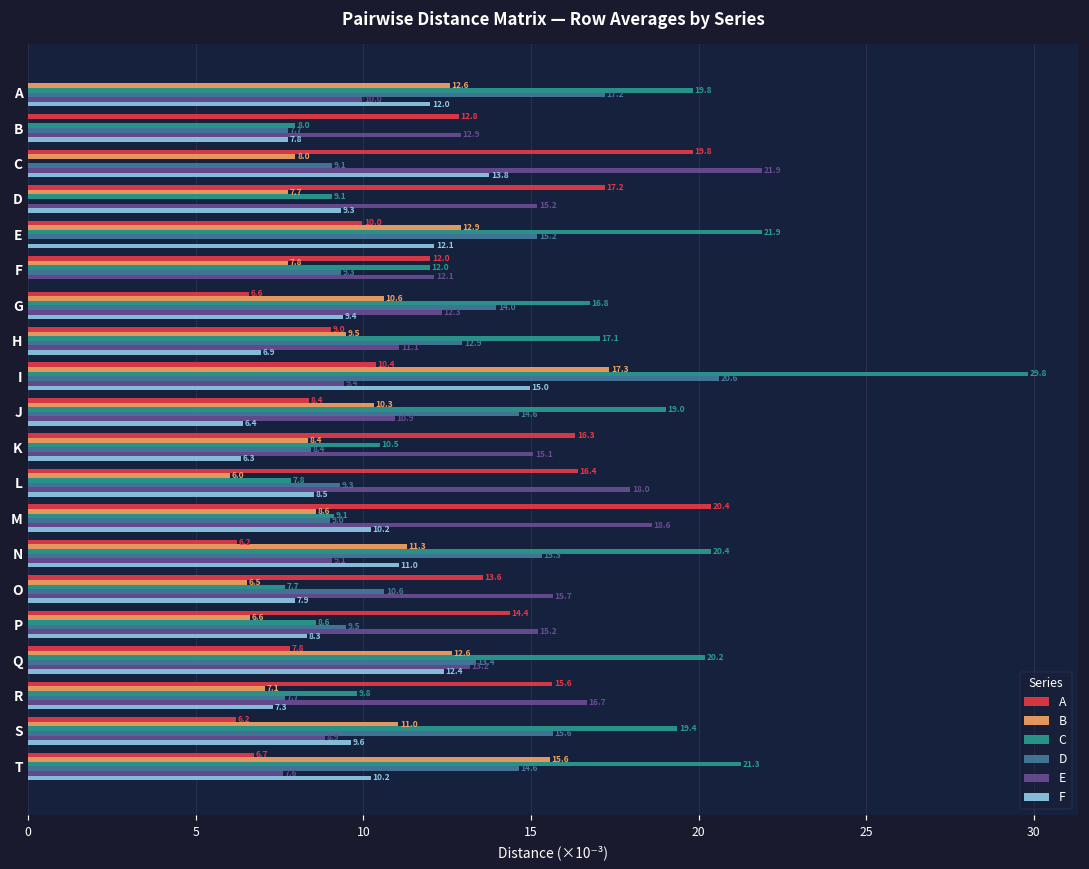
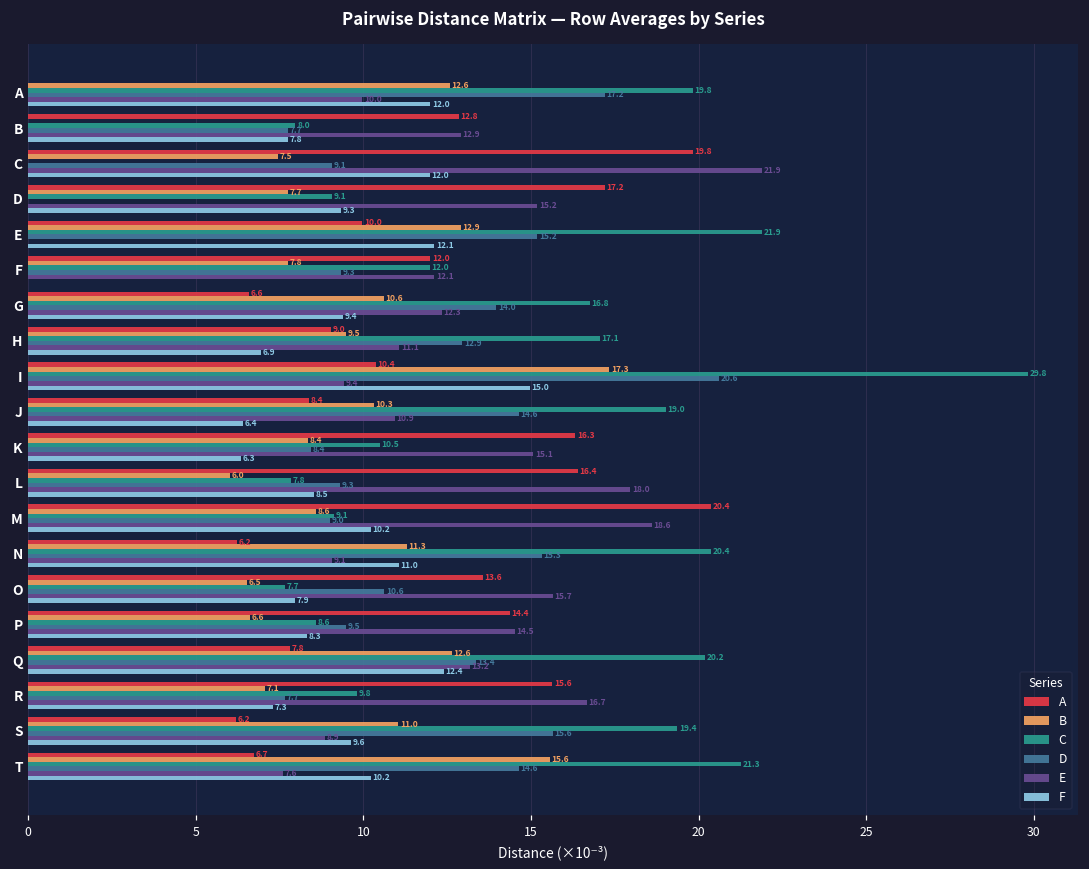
  {
    "A": {
      "B": 12.8,
      "C": 19.8,
      "D": 17.2,
      "E": 10.0,
      "F": 12.0,
      "G": 6.6,
      "H": 9.0,
      "I": 10.4,
      "J": 8.4,
      "K": 16.3,
      "L": 16.4,
      "M": 20.4,
      "N": 6.2,
      "O": 13.6,
      "P": 14.4,
      "Q": 7.8,
      "R": 15.6,
      "S": 6.2,
      "T": 6.7
    },
    "B": {
      "A": 12.6,
-     "C": 8.0,
+     "C": 7.5,
      "D": 7.7,
      "E": 12.9,
      "F": 7.8,
      "G": 10.6,
      "H": 9.5,
      "I": 17.3,
      "J": 10.3,
      "K": 8.4,
      "L": 6.0,
      "M": 8.6,
      "N": 11.3,
      "O": 6.5,
      "P": 6.6,
      "Q": 12.6,
      "R": 7.1,
      "S": 11.0,
      "T": 15.6
    },
    "E": {
      "A": 10.0,
      "B": 12.9,
      "C": 21.9,
      "D": 15.2,
      "F": 12.1,
      "G": 12.3,
      "H": 11.1,
      "I": 9.4,
      "J": 10.9,
      "K": 15.1,
      "L": 18.0,
      "M": 18.6,
      "N": 9.1,
      "O": 15.7,
-     "P": 15.2,
+     "P": 14.5,
      "R": 16.7,
      "S": 8.9,
      "T": 7.6
    },
    "F": {
      "A": 12.0,
      "B": 7.8,
-     "C": 13.8,
+     "C": 12.0,
      "D": 9.3,
      "E": 12.1,
      "G": 9.4,
      "H": 6.9,
      "I": 15.0,
      "J": 6.4,
      "K": 6.3,
      "L": 8.5,
      "M": 10.2,
      "N": 11.0,
      "O": 7.9,
      "P": 8.3,
      "Q": 12.4,
      "R": 7.3,
      "S": 9.6,
      "T": 10.2
    }
  }
